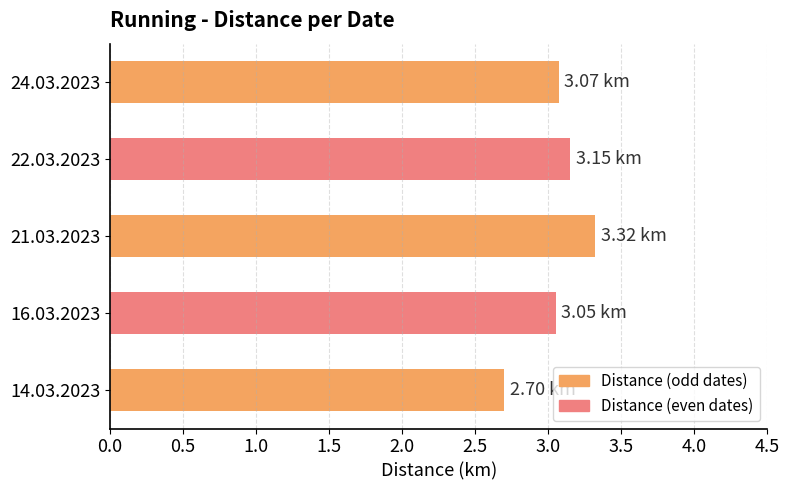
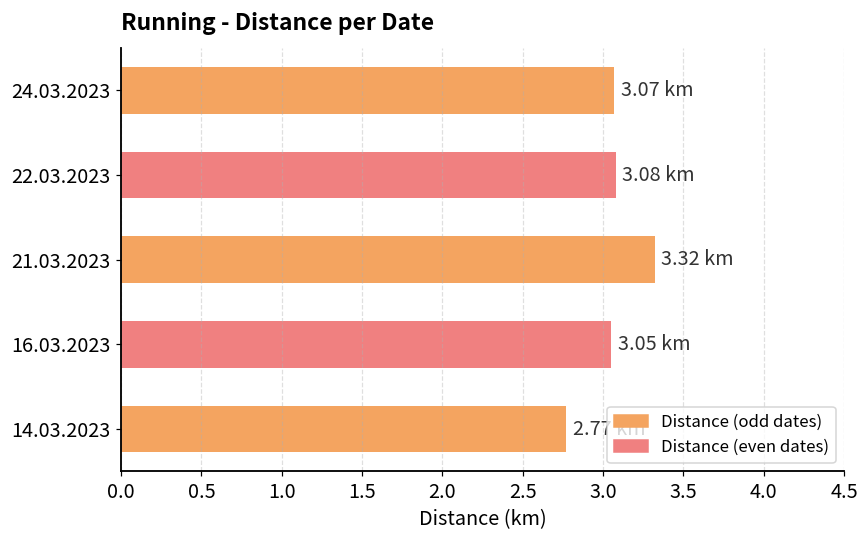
  {
    "24.03.2023": 3.07,
-   "22.03.2023": 3.15,
+   "22.03.2023": 3.08,
    "21.03.2023": 3.32,
    "16.03.2023": 3.05,
-   "14.03.2023": 2.70
+   "14.03.2023": 2.77
  }
